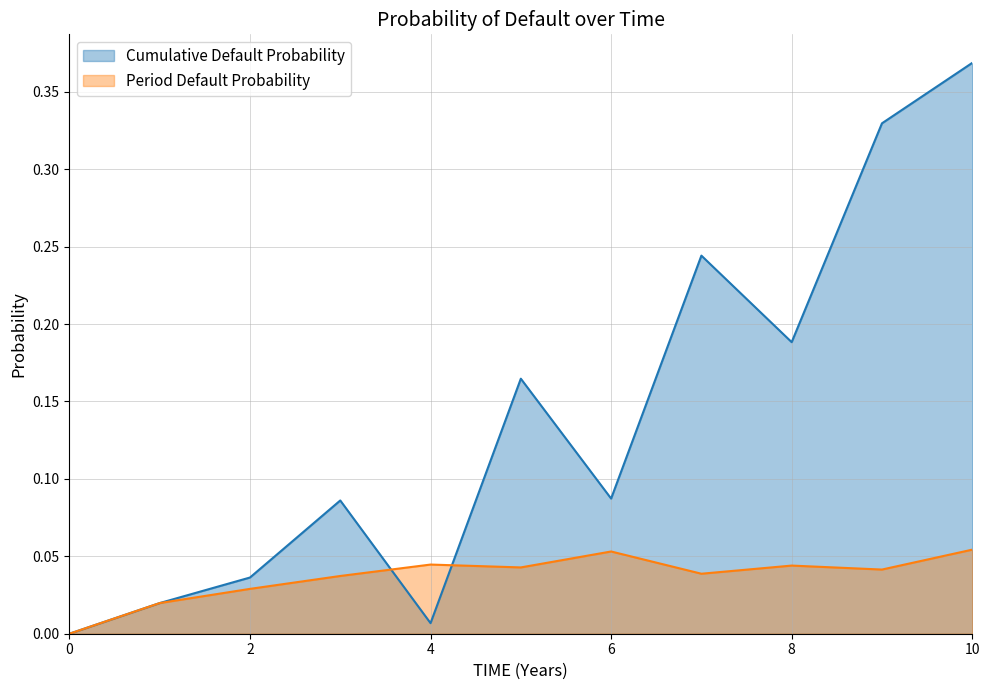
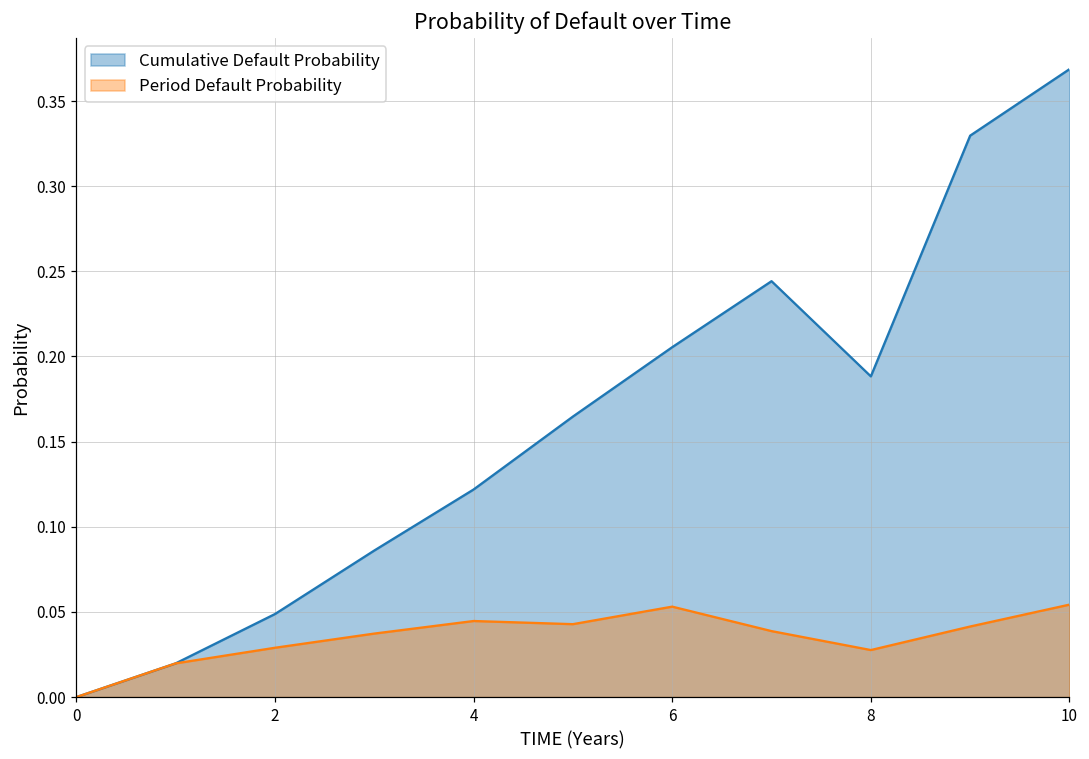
  {
    "Cumulative Default Probability": {
-     "2": 0.036,
-     "4": 0.007,
-     "6": 0.087,
+     "2": 0.049,
+     "4": 0.122,
+     "6": 0.205,
      "8": 0.188,
      "10": 0.369
    },
    "Period Default Probability": {
      "2": 0.029,
      "4": 0.045,
      "6": 0.053,
-     "8": 0.044,
+     "8": 0.028,
      "10": 0.054
    }
  }
